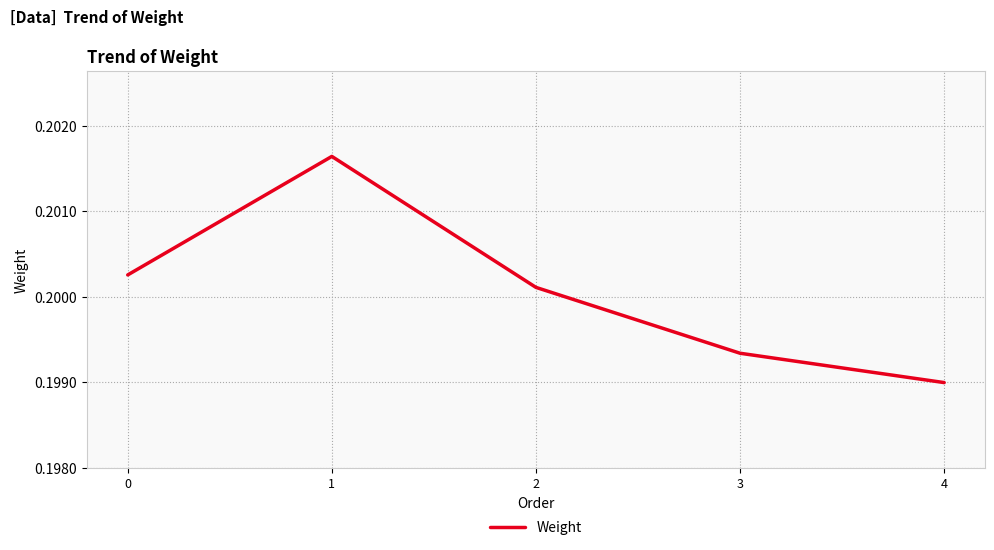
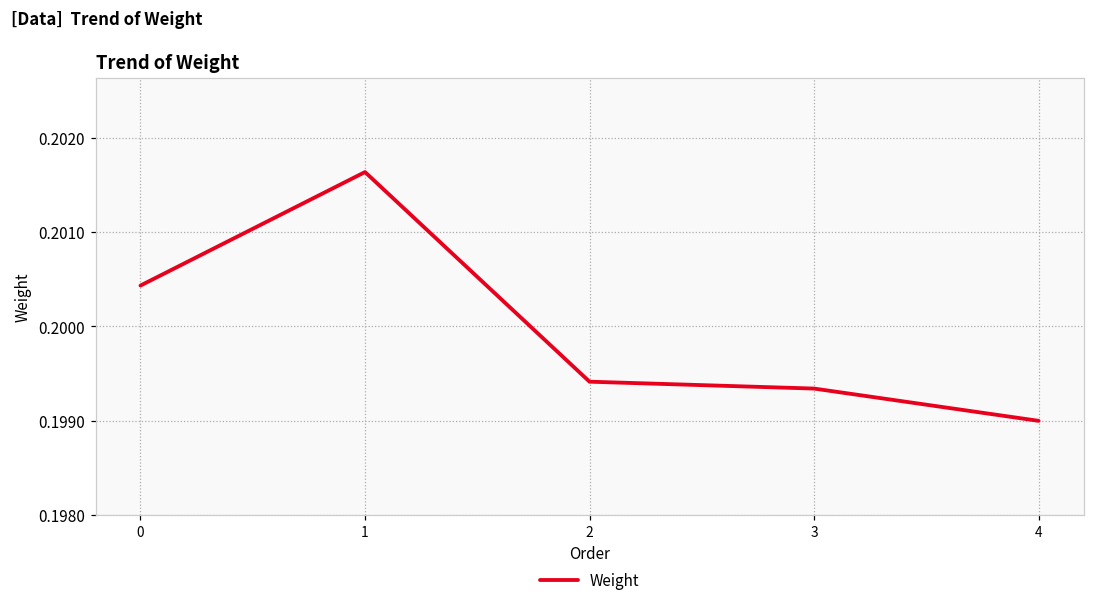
  {
-   "0": 0.2003,
+   "0": 0.2004,
    "1": 0.2016,
-   "2": 0.2001,
+   "2": 0.1994,
    "3": 0.1993,
    "4": 0.1990
  }
